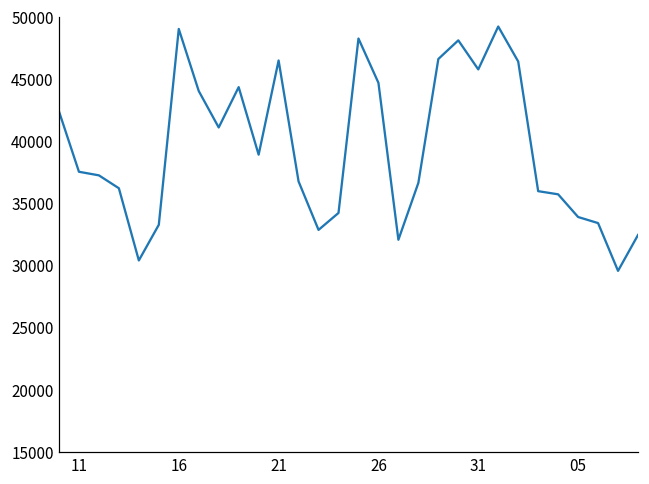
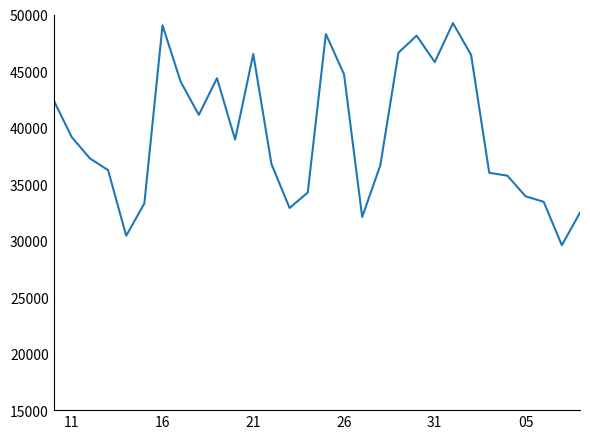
  {
-   "11": 37600,
+   "11": 39200,
    "16": 49000,
    "21": 46500,
    "26": 44700,
    "31": 45800,
    "05": 33900
  }
